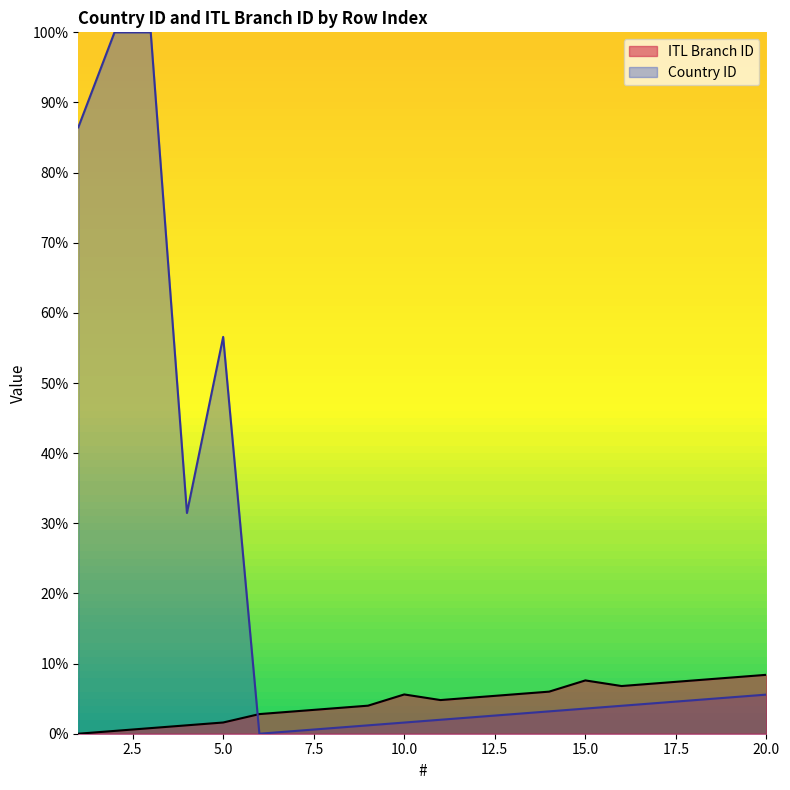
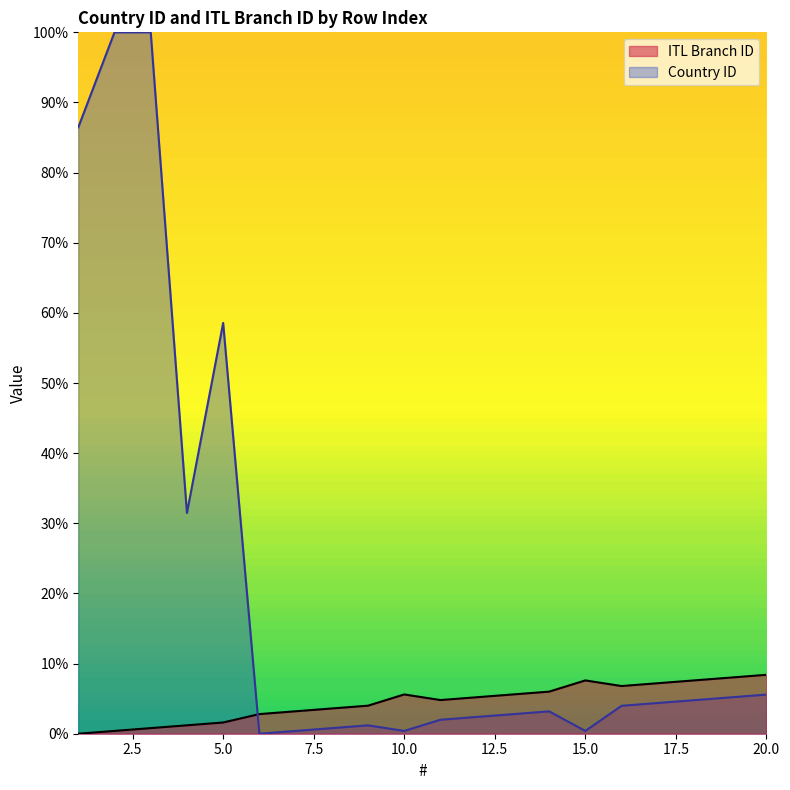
  {
    "ITL Branch ID": {
      "5.0": "2%",
      "10.0": "6%",
      "15.0": "8%",
      "20.0": "8%"
    },
    "Country ID": {
-     "5.0": "57%",
-     "10.0": "2%",
-     "15.0": "4%",
+     "5.0": "59%",
+     "10.0": "0%",
+     "15.0": "0%",
      "20.0": "6%"
    }
  }
